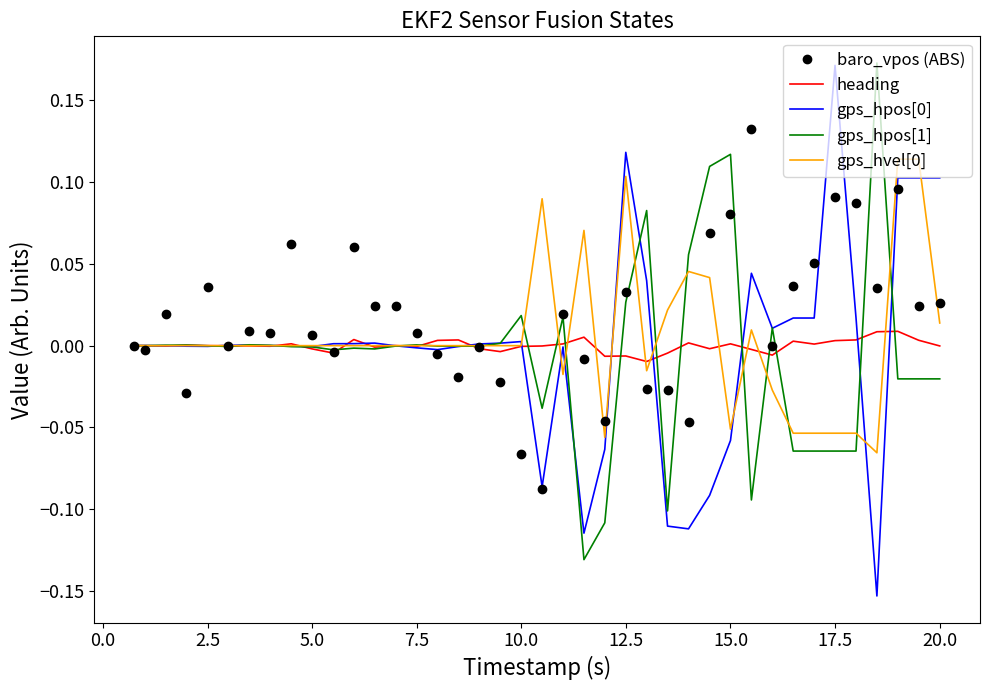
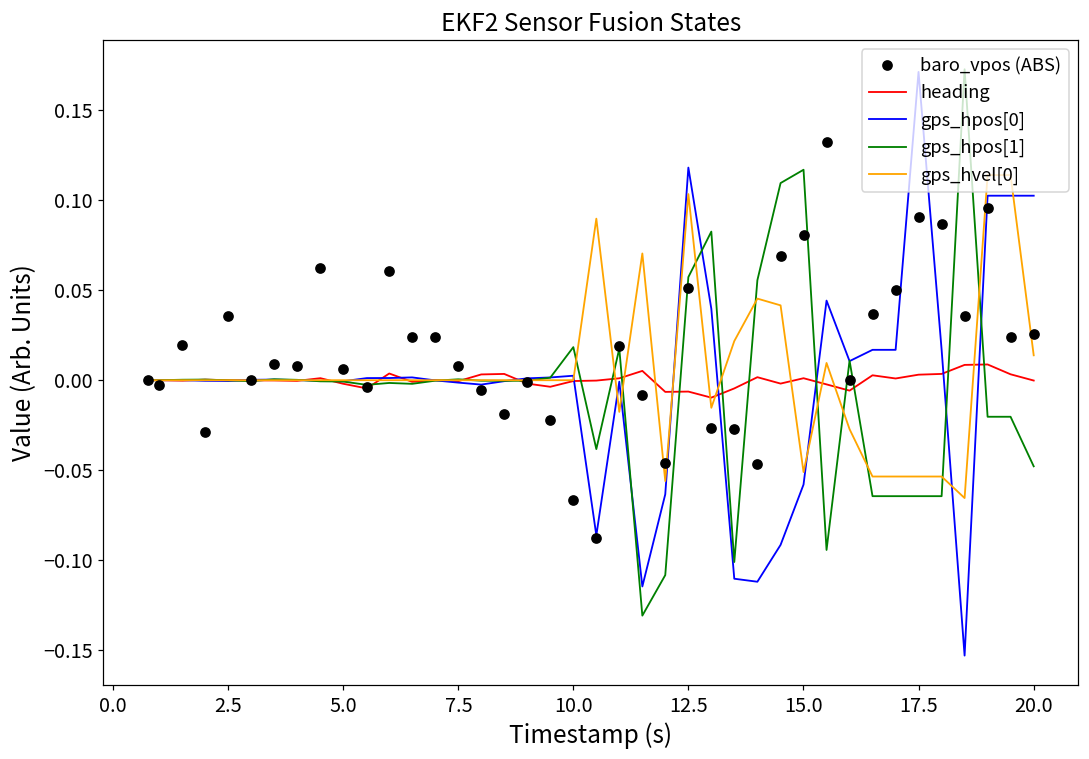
  {
    "baro_vpos (ABS)": {
      "2.5": 0.036,
      "7.5": 0.008,
      "10.0": -0.066,
-     "12.5": 0.033,
+     "12.5": 0.051,
      "15.0": 0.080,
      "17.5": 0.091,
      "20.0": 0.026
    },
    "heading": {
      "12.5": -0.006,
      "15.0": 0.001,
      "17.5": 0.003,
      "20.0": 0.000
    },
    "gps_hpos[0]": {
      "10.0": 0.002,
      "12.5": 0.118,
      "15.0": -0.058,
      "20.0": 0.103
    },
    "gps_hpos[1]": {
      "10.0": 0.018,
-     "12.5": 0.027,
+     "12.5": 0.057,
      "15.0": 0.117,
      "17.5": -0.064,
-     "20.0": -0.020
+     "20.0": -0.048
    },
    "gps_hvel[0]": {
      "12.5": 0.103,
      "15.0": -0.051,
      "17.5": -0.054,
      "20.0": 0.014
    }
  }
